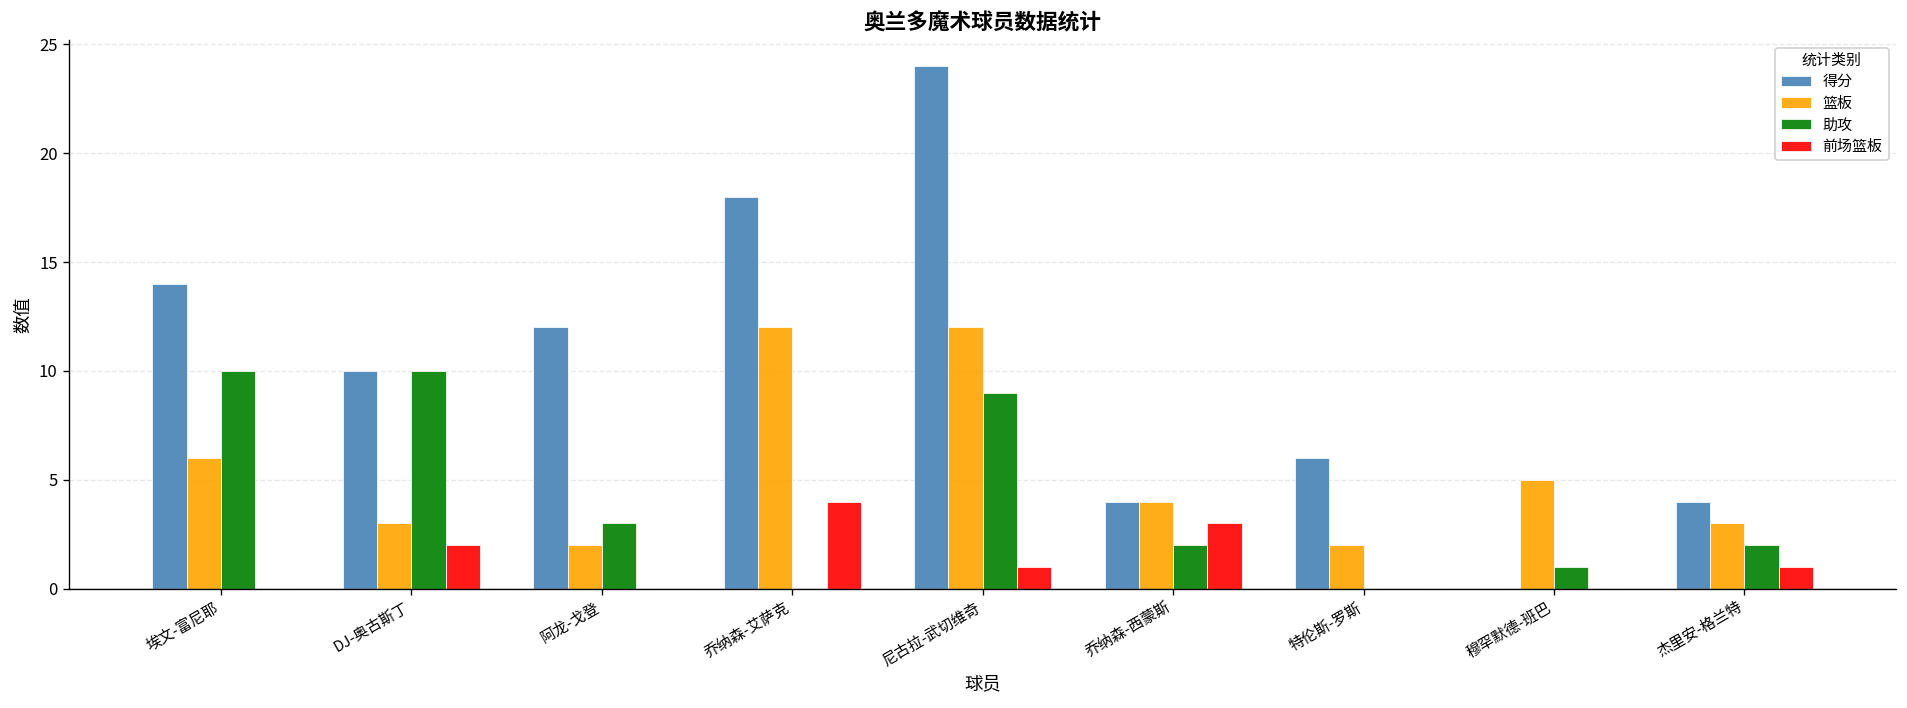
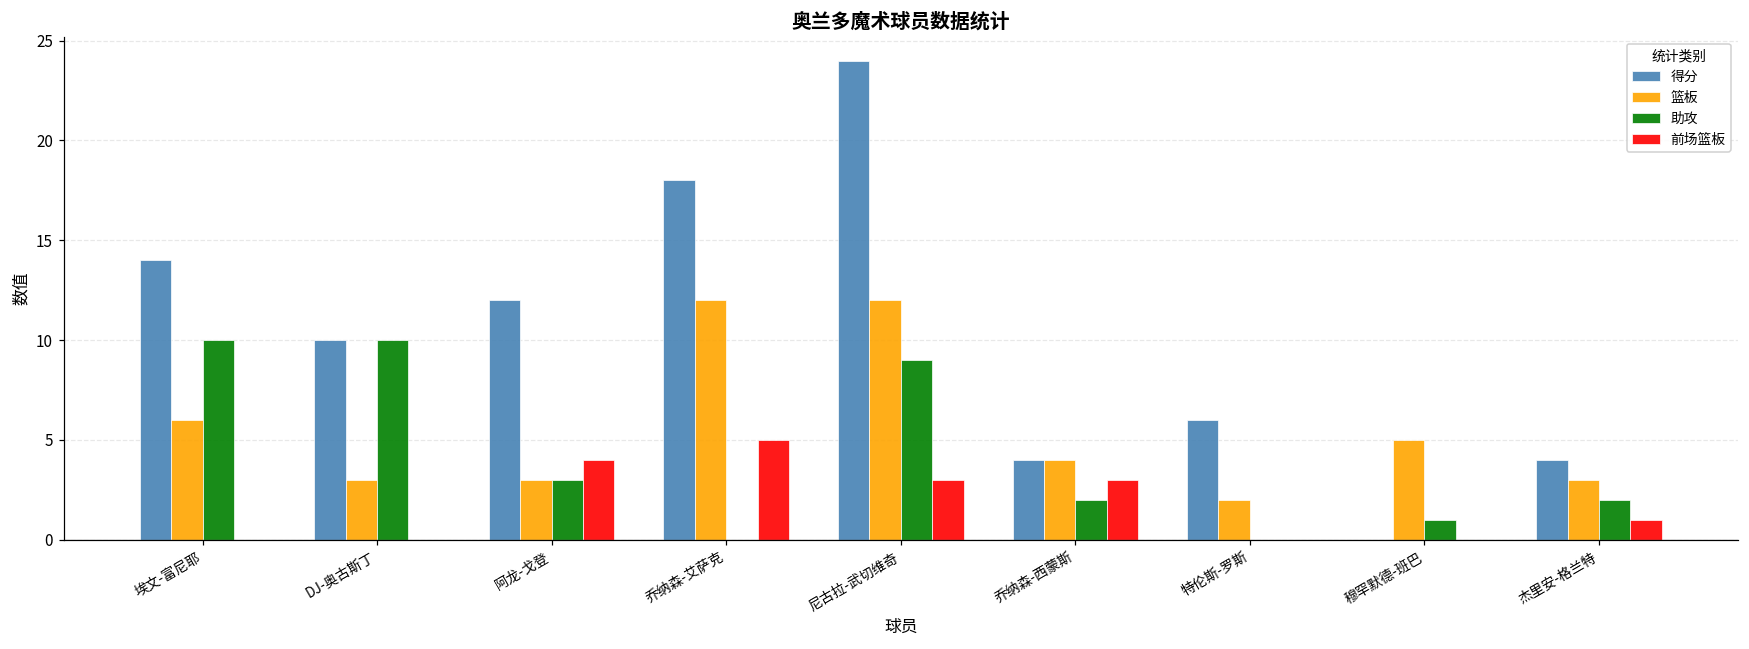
  {
    "得分": {
      "埃文-富尼耶": 14,
      "DJ-奥古斯丁": 10,
      "阿龙-戈登": 12,
      "乔纳森-艾萨克": 18,
      "尼古拉-武切维奇": 24,
      "乔纳森-西蒙斯": 4,
      "特伦斯-罗斯": 6,
      "穆罕默德-班巴": 0,
      "杰里安-格兰特": 4
    },
    "篮板": {
      "埃文-富尼耶": 6,
      "DJ-奥古斯丁": 3,
-     "阿龙-戈登": 2,
+     "阿龙-戈登": 3,
      "乔纳森-艾萨克": 12,
      "尼古拉-武切维奇": 12,
      "乔纳森-西蒙斯": 4,
      "特伦斯-罗斯": 2,
      "穆罕默德-班巴": 5,
      "杰里安-格兰特": 3
    },
    "助攻": {
      "埃文-富尼耶": 10,
      "DJ-奥古斯丁": 10,
      "阿龙-戈登": 3,
      "乔纳森-艾萨克": 0,
      "尼古拉-武切维奇": 9,
      "乔纳森-西蒙斯": 2,
      "特伦斯-罗斯": 0,
      "穆罕默德-班巴": 1,
      "杰里安-格兰特": 2
    },
    "前场篮板": {
      "埃文-富尼耶": 0,
-     "DJ-奥古斯丁": 2,
-     "阿龙-戈登": 0,
-     "乔纳森-艾萨克": 4,
-     "尼古拉-武切维奇": 1,
+     "DJ-奥古斯丁": 0,
+     "阿龙-戈登": 4,
+     "乔纳森-艾萨克": 5,
+     "尼古拉-武切维奇": 3,
      "乔纳森-西蒙斯": 3,
      "特伦斯-罗斯": 0,
      "穆罕默德-班巴": 0,
      "杰里安-格兰特": 1
    }
  }
